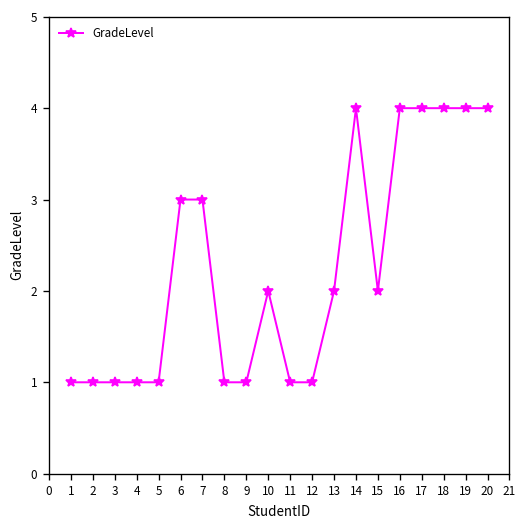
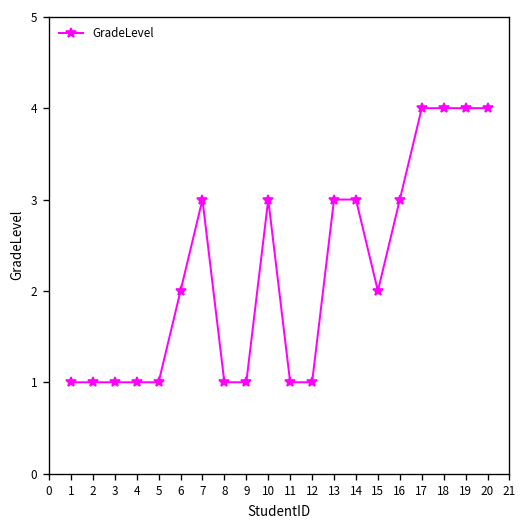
  {
    "1": 1,
    "2": 1,
    "3": 1,
    "4": 1,
    "5": 1,
-   "6": 3,
+   "6": 2,
    "7": 3,
    "8": 1,
    "9": 1,
-   "10": 2,
+   "10": 3,
    "11": 1,
    "12": 1,
-   "13": 2,
-   "14": 4,
+   "13": 3,
+   "14": 3,
    "15": 2,
-   "16": 4,
+   "16": 3,
    "17": 4,
    "18": 4,
    "19": 4,
    "20": 4
  }
